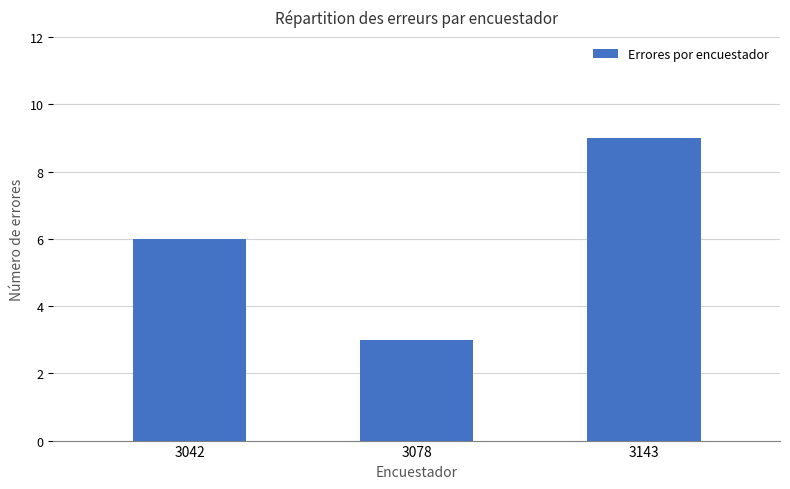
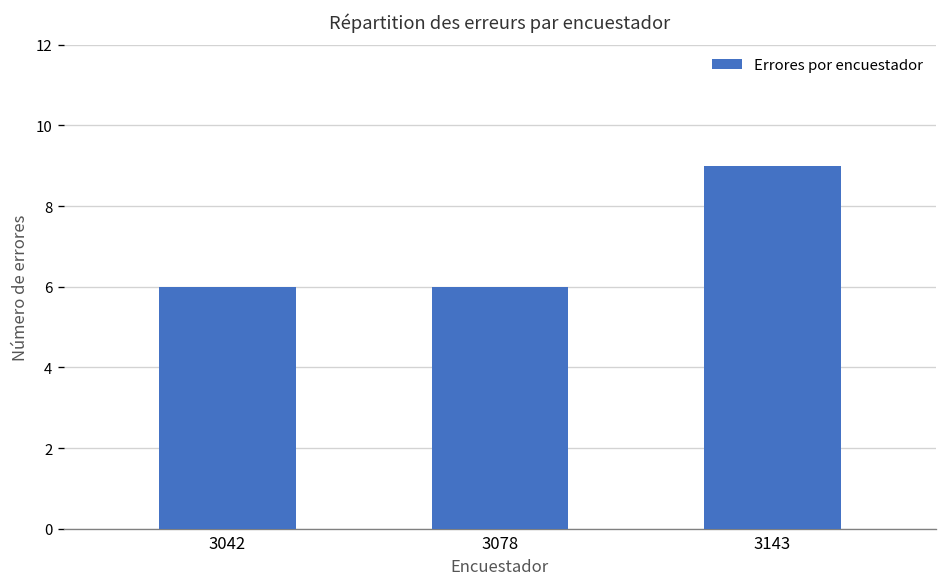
  {
    "3042": 6,
-   "3078": 3,
+   "3078": 6,
    "3143": 9
  }
